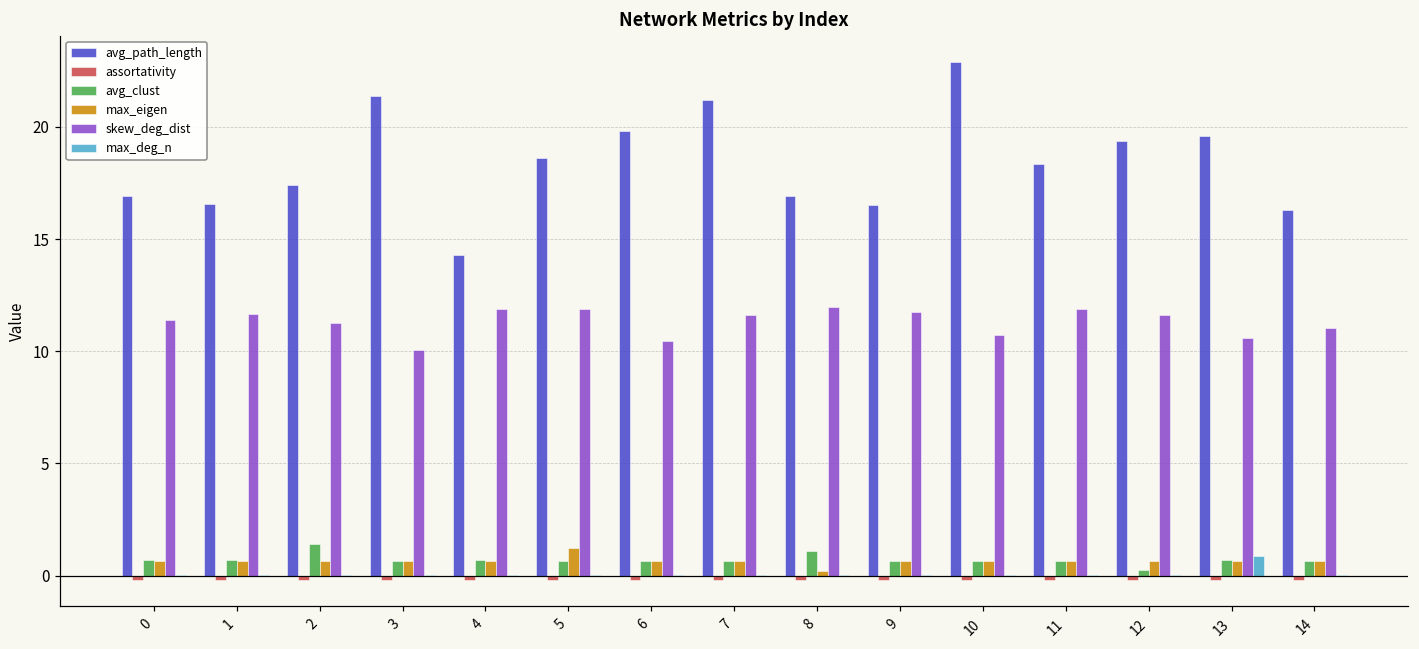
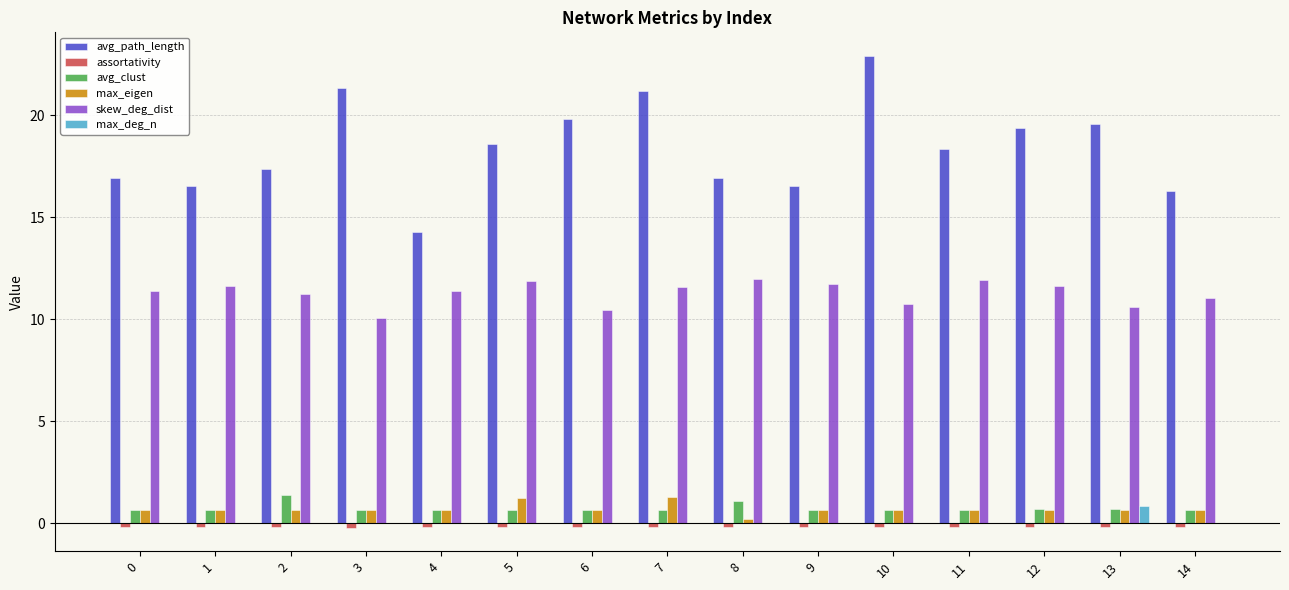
  {
    "avg_path_length": {
      "0": 16.9,
      "1": 16.6,
      "2": 17.4,
      "3": 21.4,
      "4": 14.3,
      "5": 18.6,
      "6": 19.8,
      "7": 21.2,
      "8": 16.9,
      "9": 16.5,
      "10": 22.9,
      "11": 18.3,
      "12": 19.4,
      "13": 19.6,
      "14": 16.3
    },
    "assortativity": {
      "0": -0.2,
      "1": -0.2,
      "2": -0.2,
      "3": -0.2,
      "4": -0.2,
      "5": -0.2,
      "6": -0.2,
      "7": -0.2,
      "8": -0.2,
      "9": -0.2,
      "10": -0.2,
      "11": -0.2,
      "12": -0.2,
      "13": -0.2,
      "14": -0.2
    },
    "avg_clust": {
      "0": 0.7,
      "1": 0.7,
      "2": 1.4,
      "3": 0.7,
      "4": 0.7,
      "5": 0.7,
      "6": 0.7,
      "7": 0.7,
      "8": 1.1,
      "9": 0.7,
      "10": 0.7,
      "11": 0.7,
-     "12": 0.2,
+     "12": 0.7,
      "13": 0.7,
      "14": 0.7
    },
    "max_eigen": {
      "0": 0.7,
      "1": 0.7,
      "2": 0.7,
      "3": 0.7,
      "4": 0.6,
      "5": 1.2,
      "6": 0.6,
-     "7": 0.7,
+     "7": 1.3,
      "8": 0.2,
      "9": 0.7,
      "10": 0.7,
      "11": 0.7,
      "12": 0.7,
      "13": 0.7,
      "14": 0.7
    },
    "skew_deg_dist": {
      "0": 11.4,
      "1": 11.6,
      "2": 11.2,
      "3": 10.1,
-     "4": 11.9,
+     "4": 11.4,
      "5": 11.9,
      "6": 10.5,
      "7": 11.6,
      "8": 12.0,
      "9": 11.8,
      "10": 10.7,
      "11": 11.9,
      "12": 11.6,
      "13": 10.6,
      "14": 11.0
    },
    "max_deg_n": {
      "13": 0.9
    }
  }
